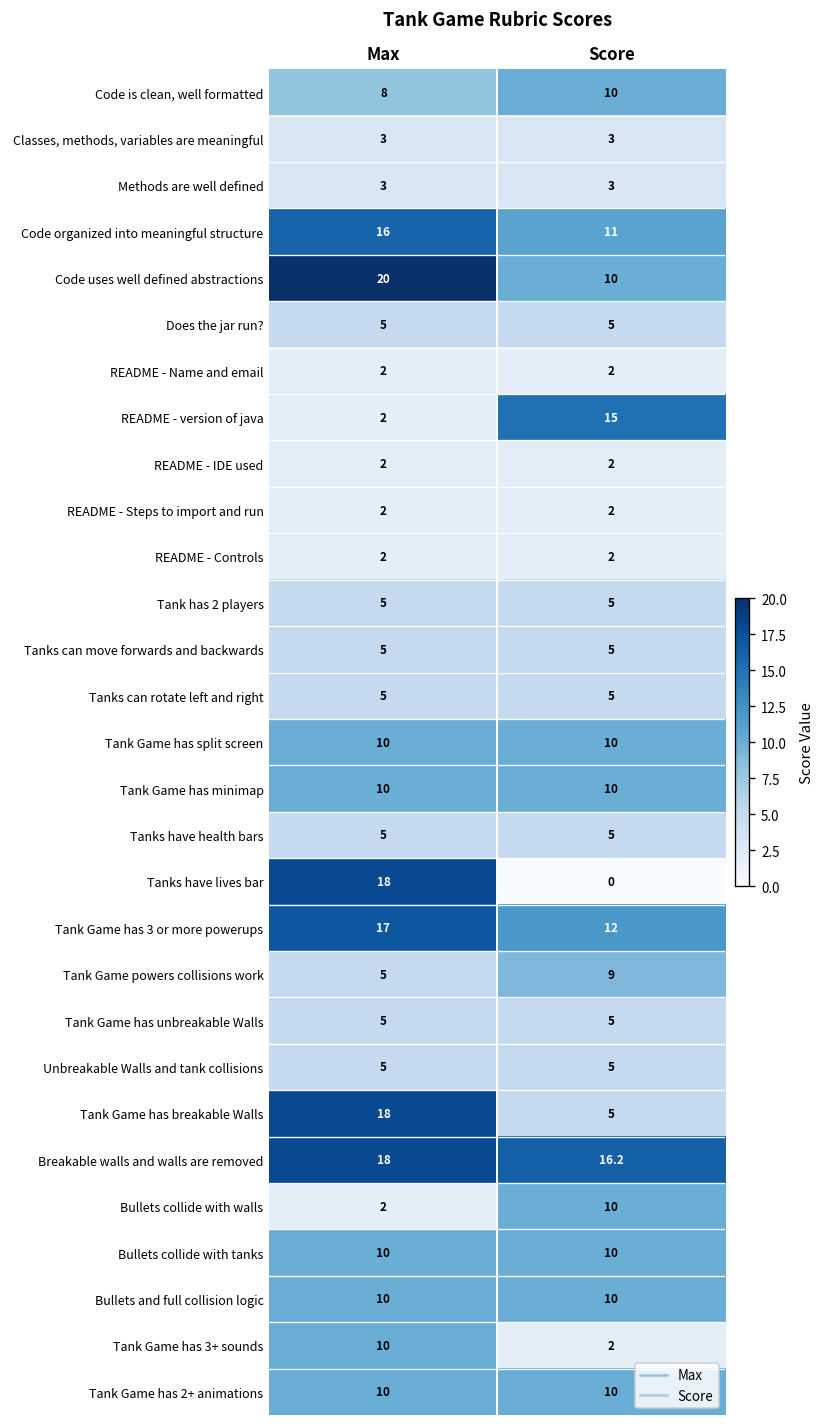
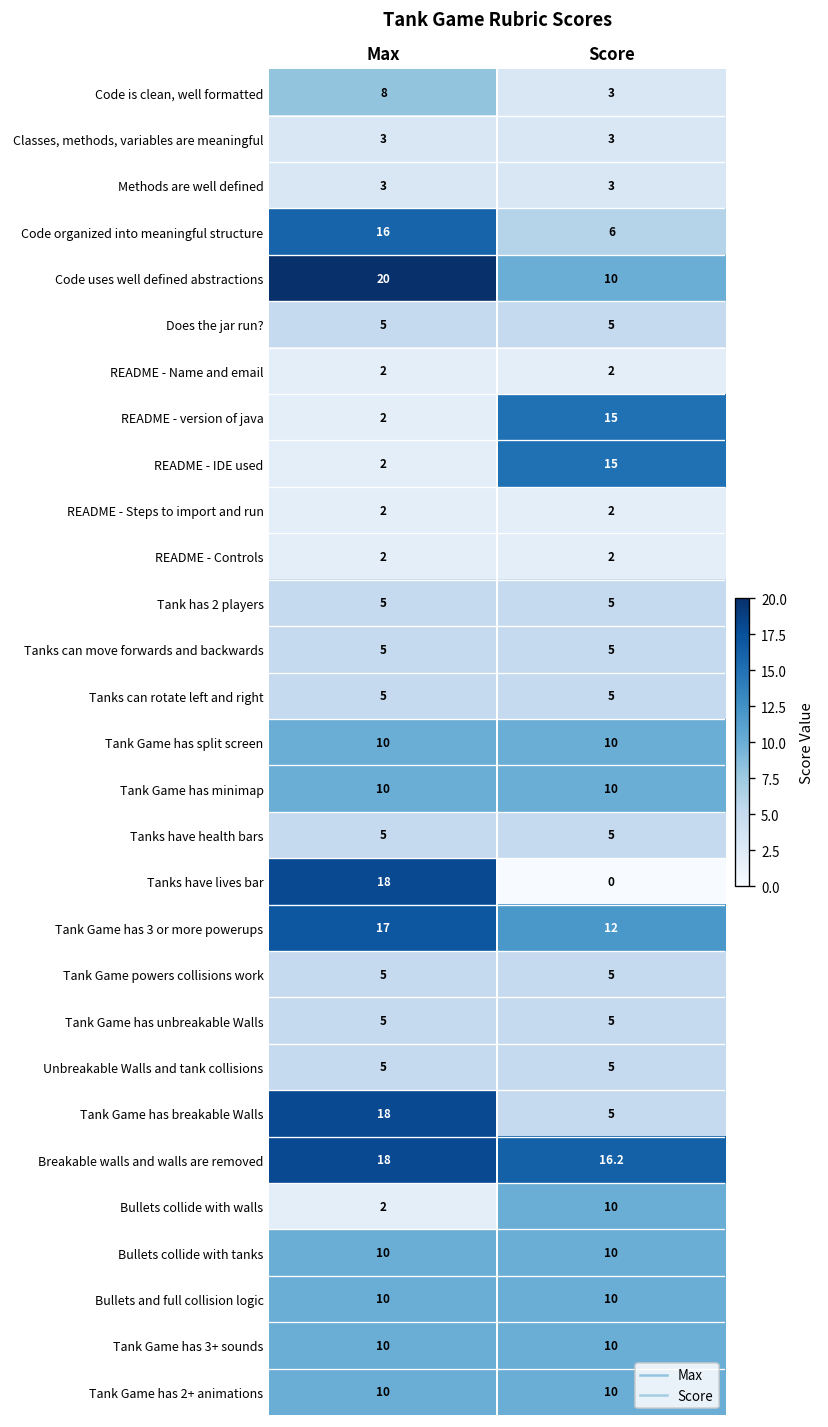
  {
    "Code is clean, well formatted": {
      "Max": 8,
-     "Score": 10
+     "Score": 3
    },
    "Classes, methods, variables are meaningful": {
      "Max": 3,
      "Score": 3
    },
    "Methods are well defined": {
      "Max": 3,
      "Score": 3
    },
    "Code organized into meaningful structure": {
      "Max": 16,
-     "Score": 11
+     "Score": 6
    },
    "Code uses well defined abstractions": {
      "Max": 20,
      "Score": 10
    },
    "Does the jar run?": {
      "Max": 5,
      "Score": 5
    },
    "README - Name and email": {
      "Max": 2,
      "Score": 2
    },
    "README - version of java": {
      "Max": 2,
      "Score": 15
    },
    "README - IDE used": {
      "Max": 2,
-     "Score": 2
+     "Score": 15
    },
    "README - Steps to import and run": {
      "Max": 2,
      "Score": 2
    },
    "README - Controls": {
      "Max": 2,
      "Score": 2
    },
    "Tank has 2 players": {
      "Max": 5,
      "Score": 5
    },
    "Tanks can move forwards and backwards": {
      "Max": 5,
      "Score": 5
    },
    "Tanks can rotate left and right": {
      "Max": 5,
      "Score": 5
    },
    "Tank Game has split screen": {
      "Max": 10,
      "Score": 10
    },
    "Tank Game has minimap": {
      "Max": 10,
      "Score": 10
    },
    "Tanks have health bars": {
      "Max": 5,
      "Score": 5
    },
    "Tanks have lives bar": {
      "Max": 18,
      "Score": 0
    },
    "Tank Game has 3 or more powerups": {
      "Max": 17,
      "Score": 12
    },
    "Tank Game powers collisions work": {
      "Max": 5,
-     "Score": 9
+     "Score": 5
    },
    "Tank Game has unbreakable Walls": {
      "Max": 5,
      "Score": 5
    },
    "Unbreakable Walls and tank collisions": {
      "Max": 5,
      "Score": 5
    },
    "Tank Game has breakable Walls": {
      "Max": 18,
      "Score": 5
    },
    "Breakable walls and walls are removed": {
      "Max": 18,
      "Score": 16.2
    },
    "Bullets collide with walls": {
      "Max": 2,
      "Score": 10
    },
    "Bullets collide with tanks": {
      "Max": 10,
      "Score": 10
    },
    "Bullets and full collision logic": {
      "Max": 10,
      "Score": 10
    },
    "Tank Game has 3+ sounds": {
      "Max": 10,
-     "Score": 2
+     "Score": 10
    },
    "Tank Game has 2+ animations": {
      "Max": 10,
      "Score": 10
    }
  }
